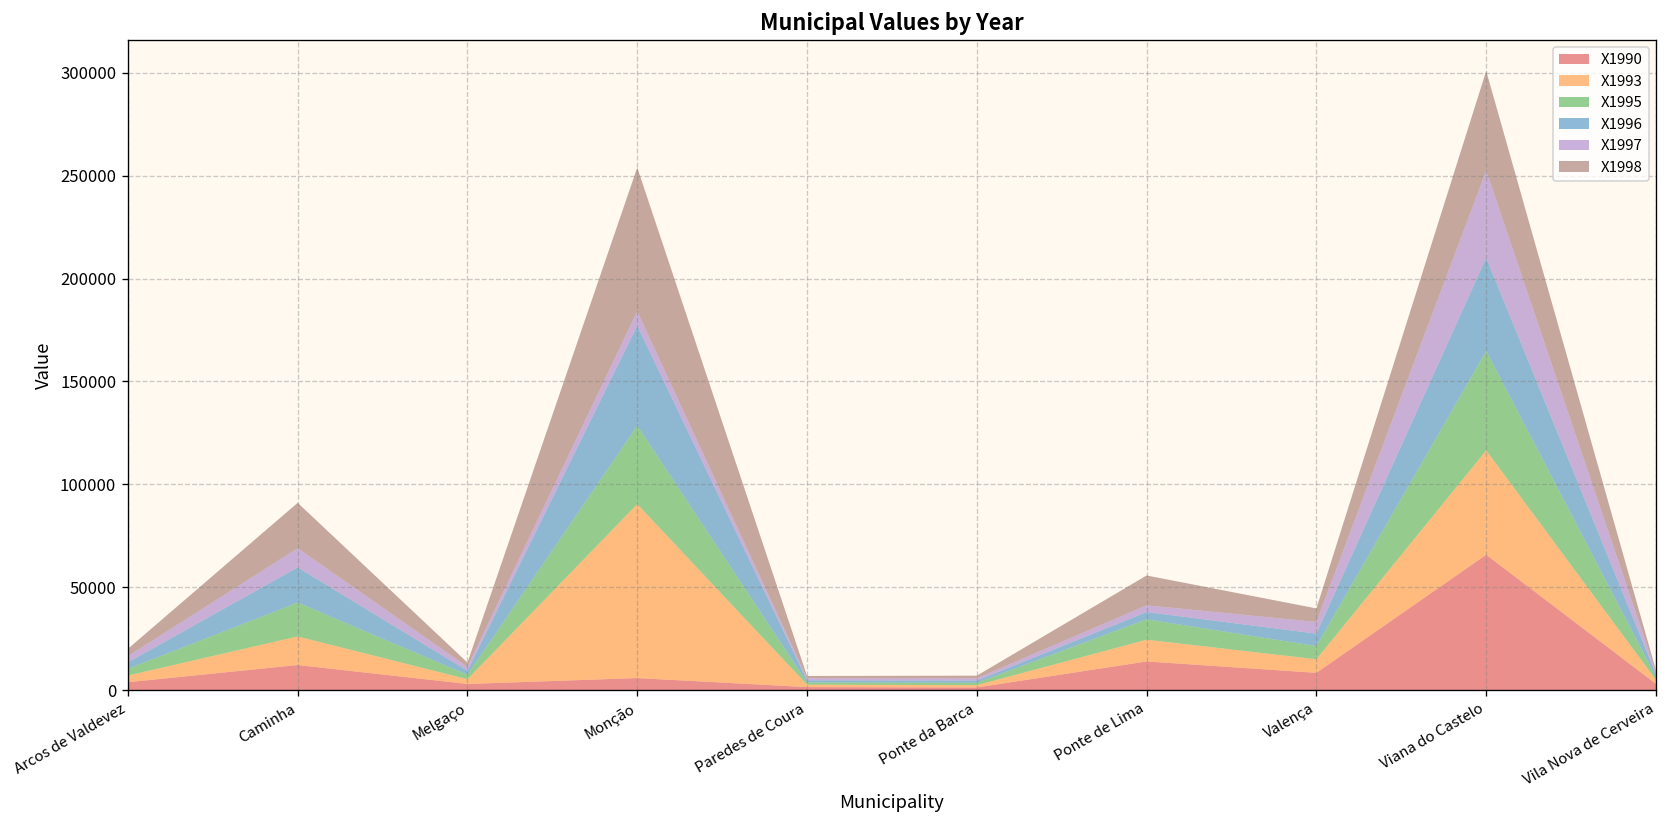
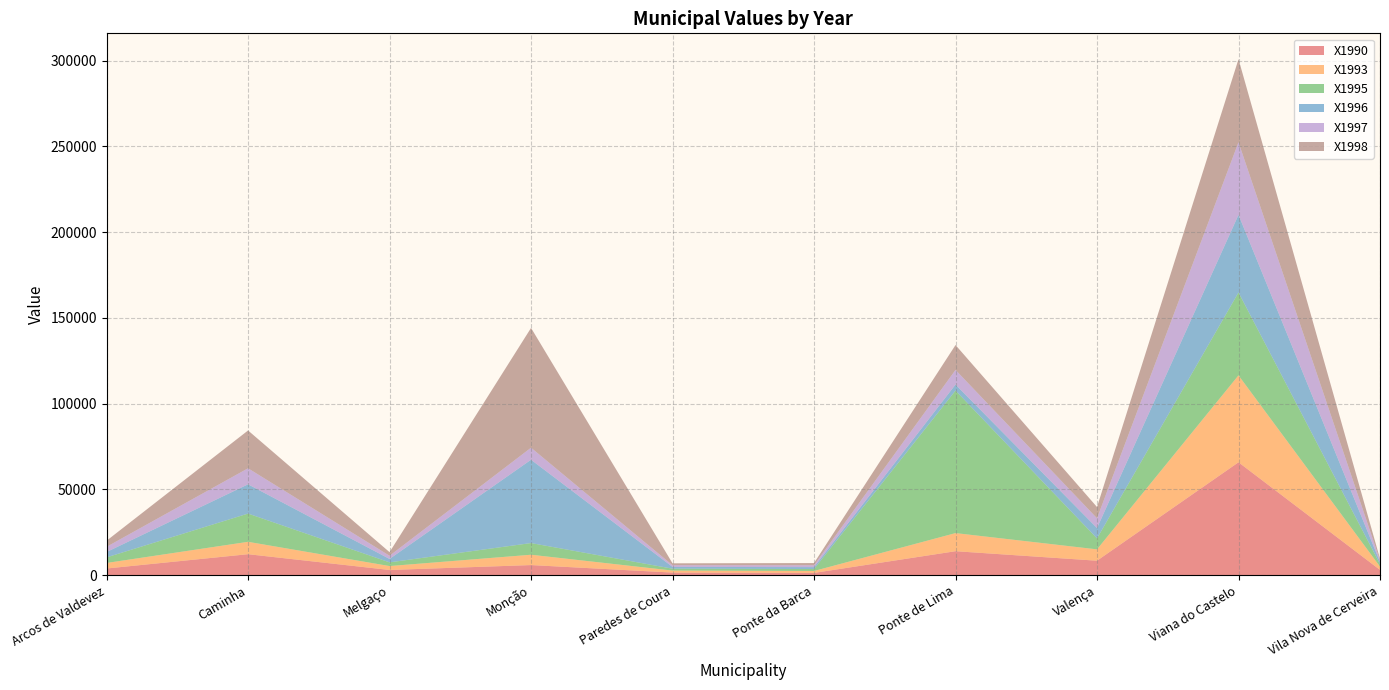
  {
    "X1990": {
      "Arcos de Valdevez": 4000,
      "Caminha": 12000,
      "Melgaço": 3000,
      "Monção": 6000,
      "Ponte de Lima": 14000,
      "Valença": 8000,
      "Viana do Castelo": 66000,
      "Vila Nova de Cerveira": 3000
    },
    "X1993": {
      "Arcos de Valdevez": 3000,
-     "Caminha": 14000,
+     "Caminha": 7000,
      "Melgaço": 2000,
-     "Monção": 84000,
+     "Monção": 6000,
      "Ponte de Lima": 11000,
      "Valença": 7000,
      "Viana do Castelo": 51000
    },
    "X1995": {
      "Arcos de Valdevez": 3000,
      "Caminha": 16000,
      "Melgaço": 2000,
-     "Monção": 38000,
-     "Ponte de Lima": 10000,
+     "Monção": 7000,
+     "Ponte de Lima": 83000,
      "Valença": 6000,
      "Viana do Castelo": 48000
    },
    "X1996": {
      "Arcos de Valdevez": 3000,
      "Caminha": 17000,
      "Melgaço": 2000,
      "Monção": 49000,
      "Ponte de Lima": 4000,
      "Valença": 6000,
      "Viana do Castelo": 45000
    },
    "X1997": {
      "Arcos de Valdevez": 3000,
      "Caminha": 9000,
      "Melgaço": 2000,
      "Monção": 7000,
-     "Ponte de Lima": 3000,
+     "Ponte de Lima": 9000,
      "Valença": 6000,
      "Viana do Castelo": 42000
    },
    "X1998": {
      "Arcos de Valdevez": 4000,
      "Caminha": 22000,
      "Melgaço": 2000,
      "Monção": 70000,
      "Ponte de Lima": 15000,
      "Valença": 7000,
      "Viana do Castelo": 48000
    }
  }
